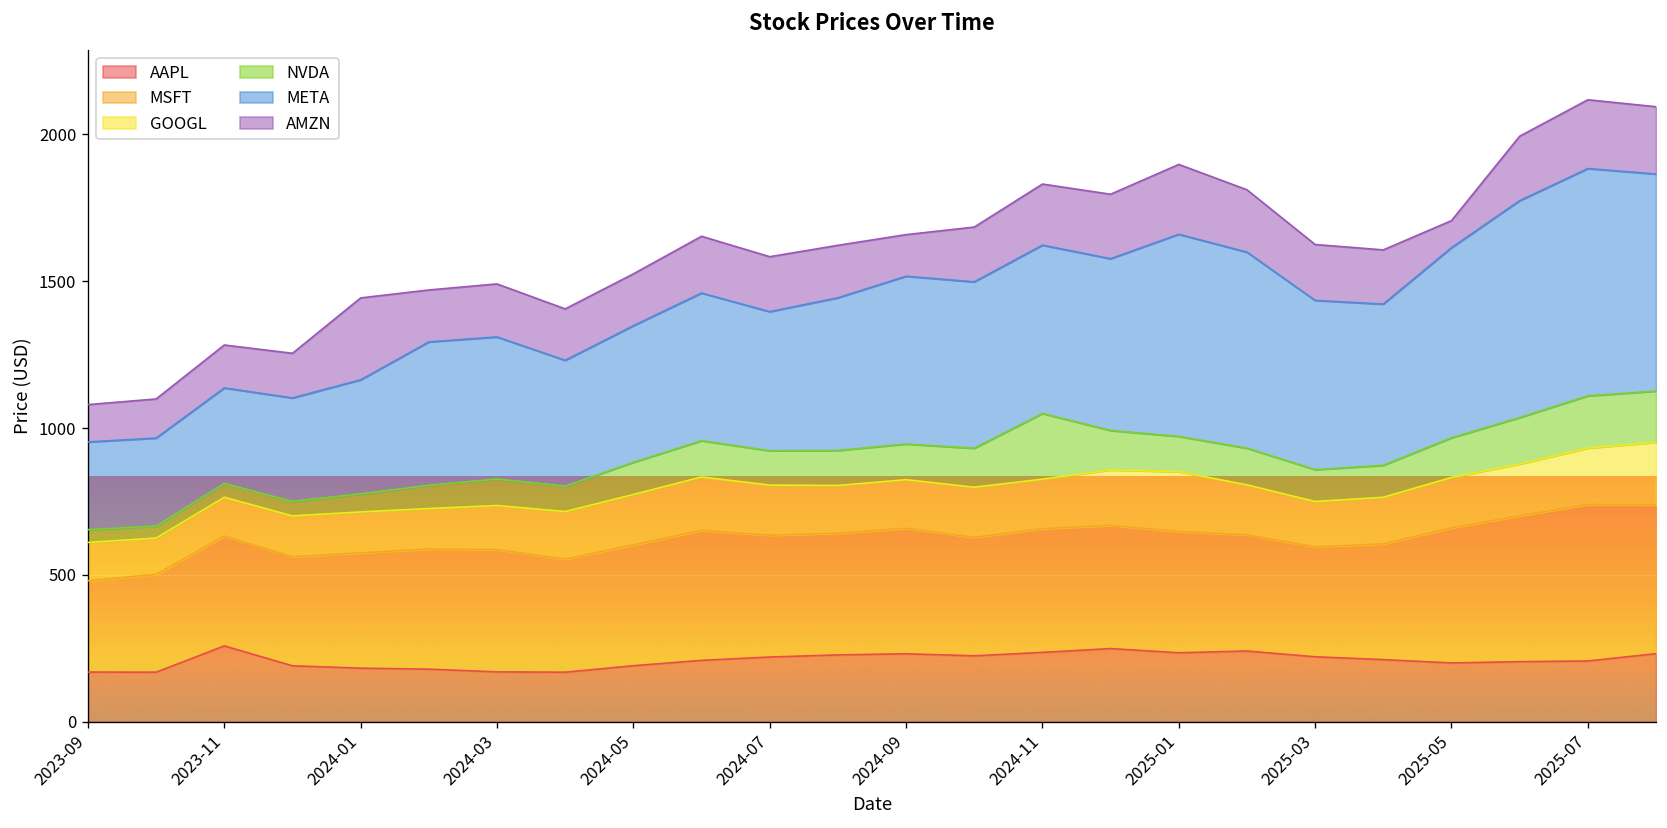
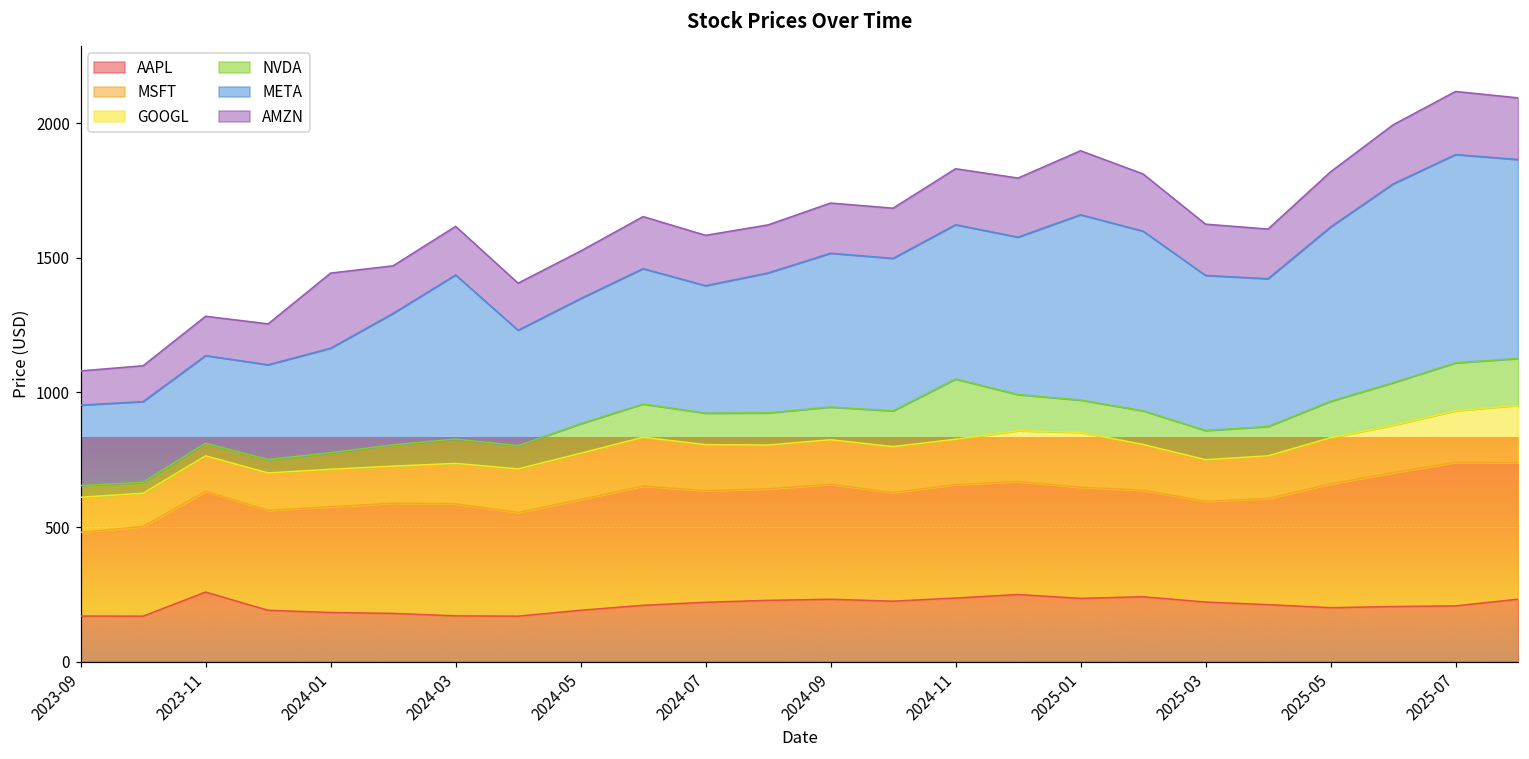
  {
    "AAPL": {
      "2023-09": 170,
      "2023-11": 260,
      "2024-01": 180,
      "2024-03": 170,
      "2024-05": 190,
      "2024-07": 220,
      "2024-09": 230,
      "2024-11": 240,
      "2025-01": 240,
      "2025-03": 220,
      "2025-05": 200,
      "2025-07": 210
    },
    "NVDA": {
      "2023-09": 40,
      "2023-11": 50,
      "2024-01": 60,
      "2024-03": 90,
      "2024-05": 110,
      "2024-07": 120,
      "2024-09": 120,
      "2024-11": 220,
      "2025-01": 120,
      "2025-03": 110,
      "2025-05": 140,
      "2025-07": 180
    },
    "META": {
      "2023-09": 300,
      "2023-11": 330,
      "2024-01": 390,
-     "2024-03": 480,
+     "2024-03": 610,
      "2024-05": 460,
      "2024-07": 470,
      "2024-09": 570,
      "2024-11": 570,
      "2025-01": 690,
      "2025-03": 580,
      "2025-05": 650,
      "2025-07": 770
    },
    "AMZN": {
      "2023-09": 130,
      "2023-11": 150,
      "2024-01": 280,
      "2024-03": 180,
      "2024-05": 180,
      "2024-07": 190,
-     "2024-09": 140,
+     "2024-09": 190,
      "2024-11": 210,
      "2025-01": 240,
      "2025-03": 190,
-     "2025-05": 90,
+     "2025-05": 210,
      "2025-07": 230
    }
  }
